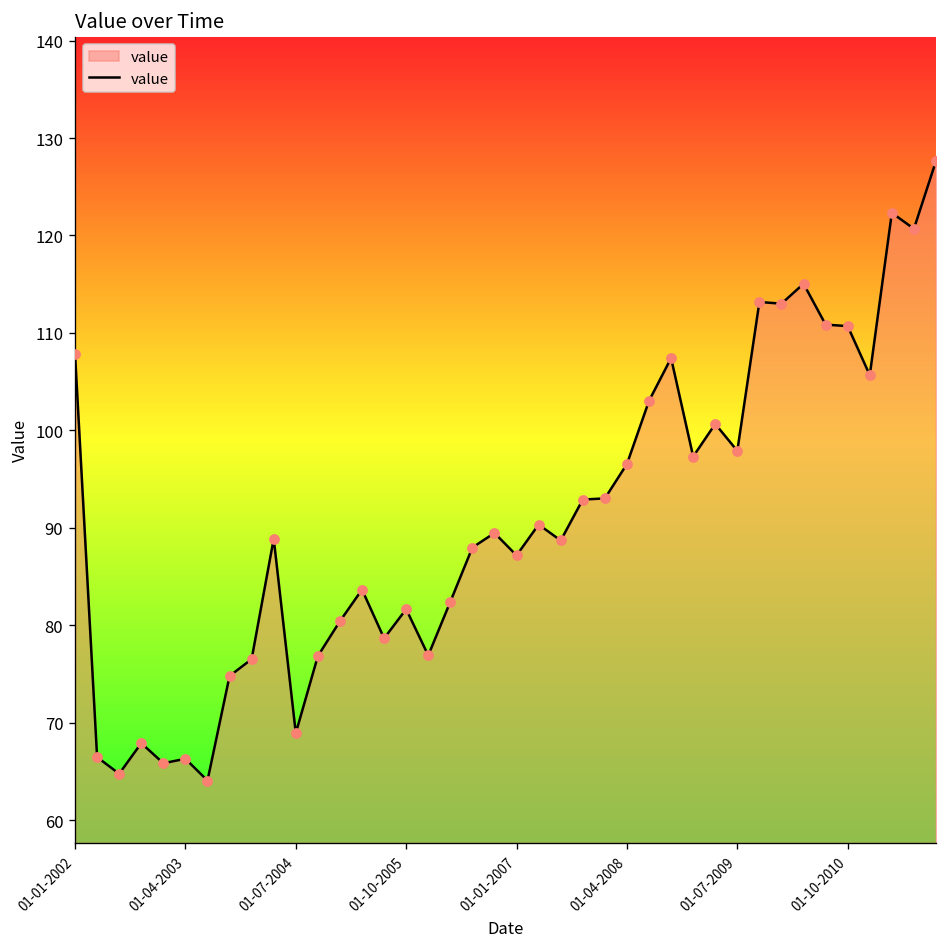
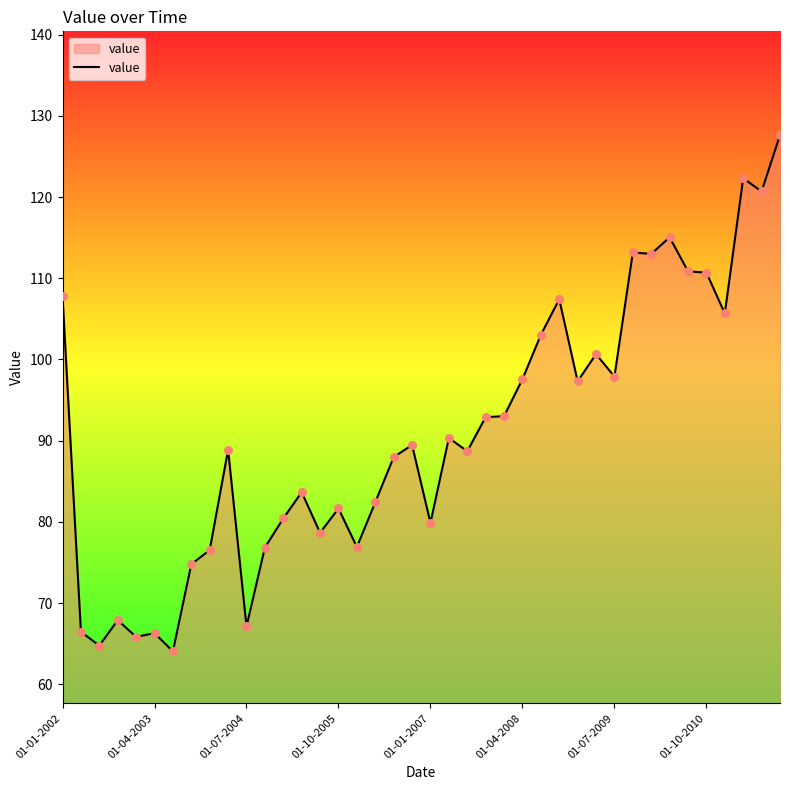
  {
    "01-01-2002": 108,
    "01-04-2003": 66,
-   "01-07-2004": 69,
+   "01-07-2004": 67,
    "01-10-2005": 82,
-   "01-01-2007": 87,
-   "01-04-2008": 97,
+   "01-01-2007": 80,
+   "01-04-2008": 98,
    "01-07-2009": 98,
    "01-10-2010": 111
  }
